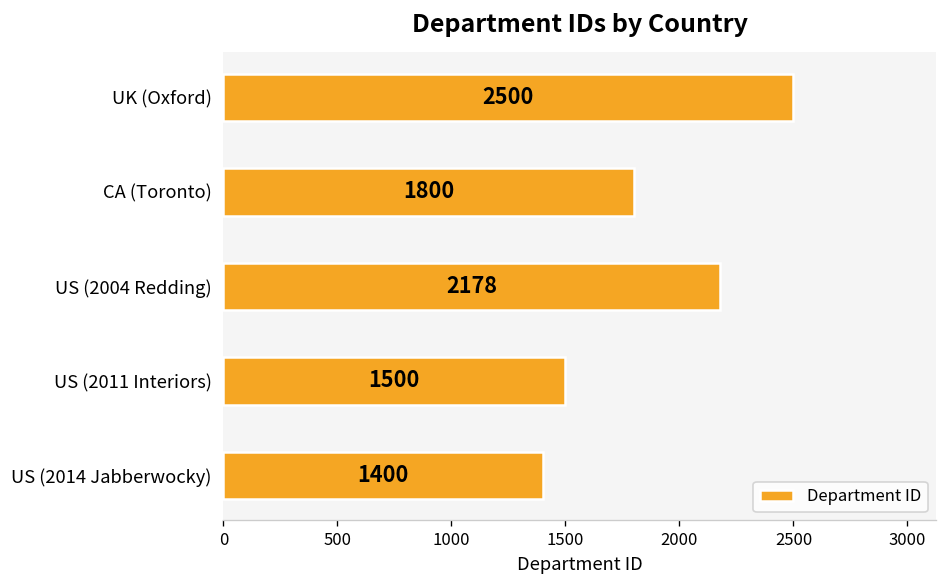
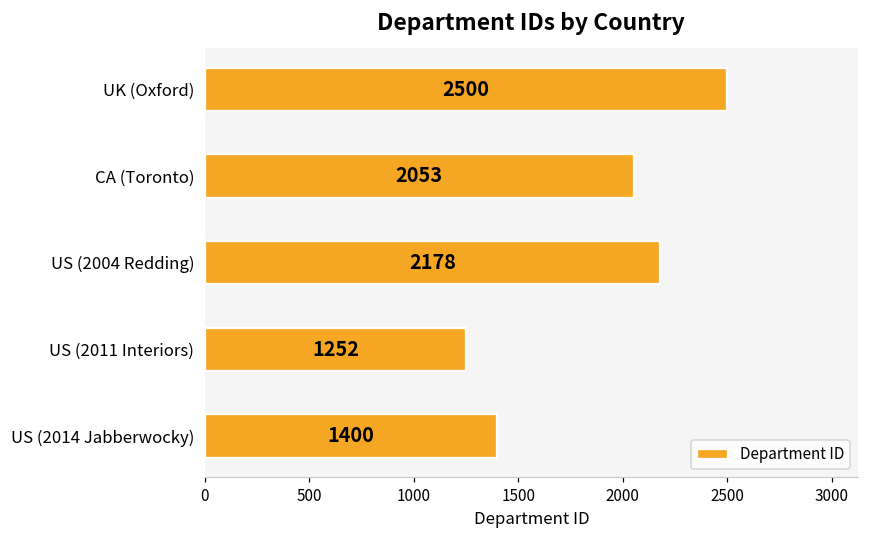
  {
    "UK (Oxford)": 2500,
-   "CA (Toronto)": 1800,
+   "CA (Toronto)": 2053,
    "US (2004 Redding)": 2178,
-   "US (2011 Interiors)": 1500,
+   "US (2011 Interiors)": 1252,
    "US (2014 Jabberwocky)": 1400
  }
